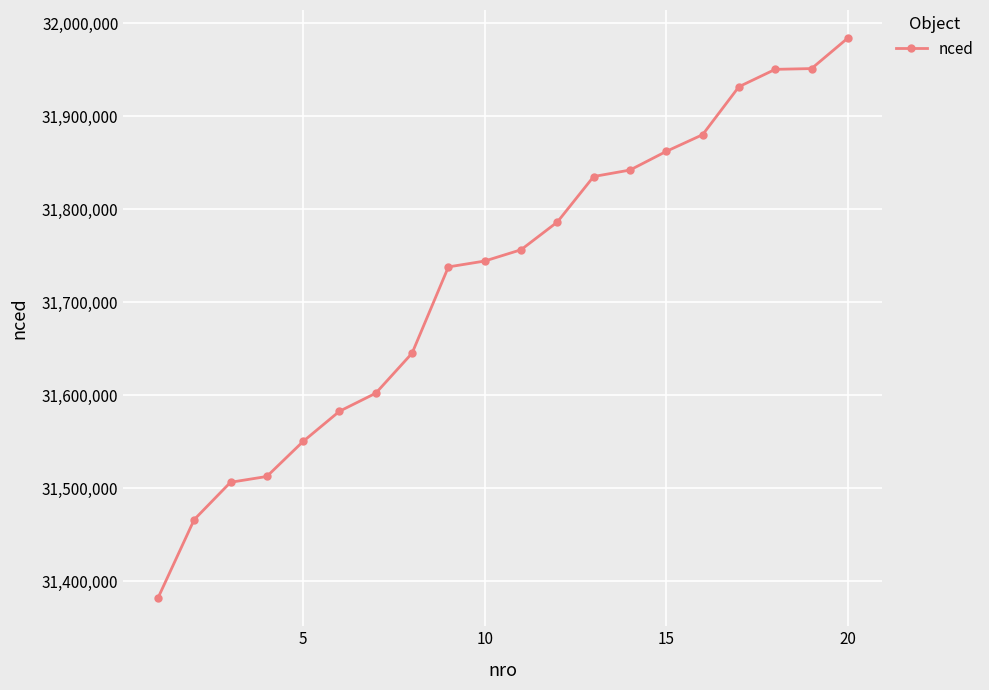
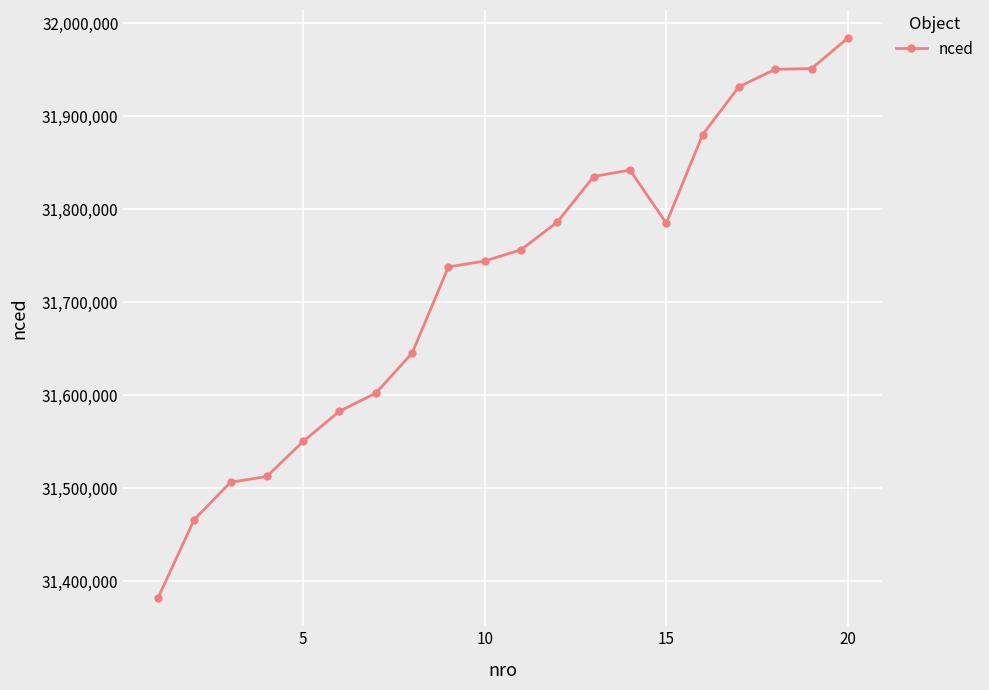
  {
    "5": "31,550,000",
    "10": "31,740,000",
-   "15": "31,860,000",
+   "15": "31,790,000",
    "20": "31,980,000"
  }
